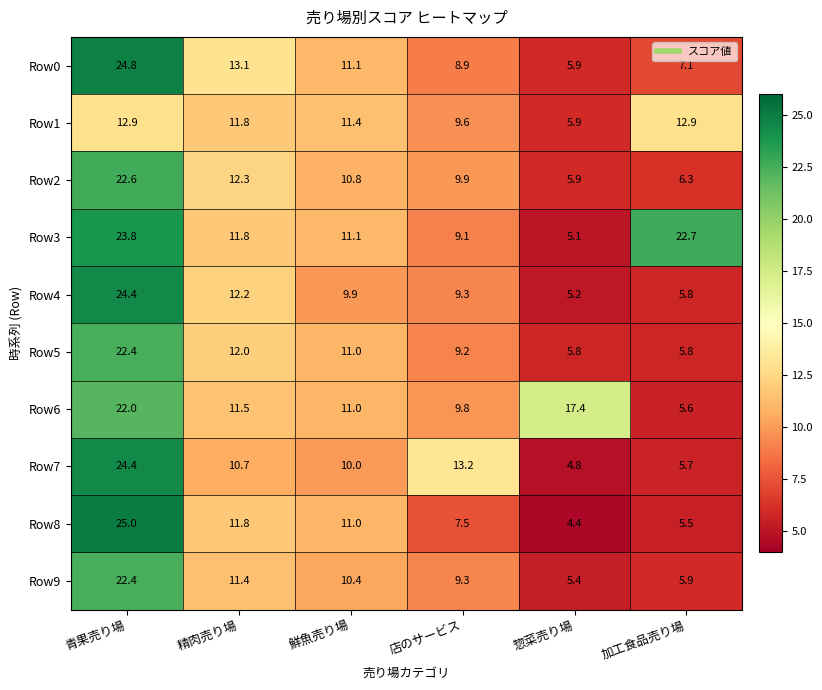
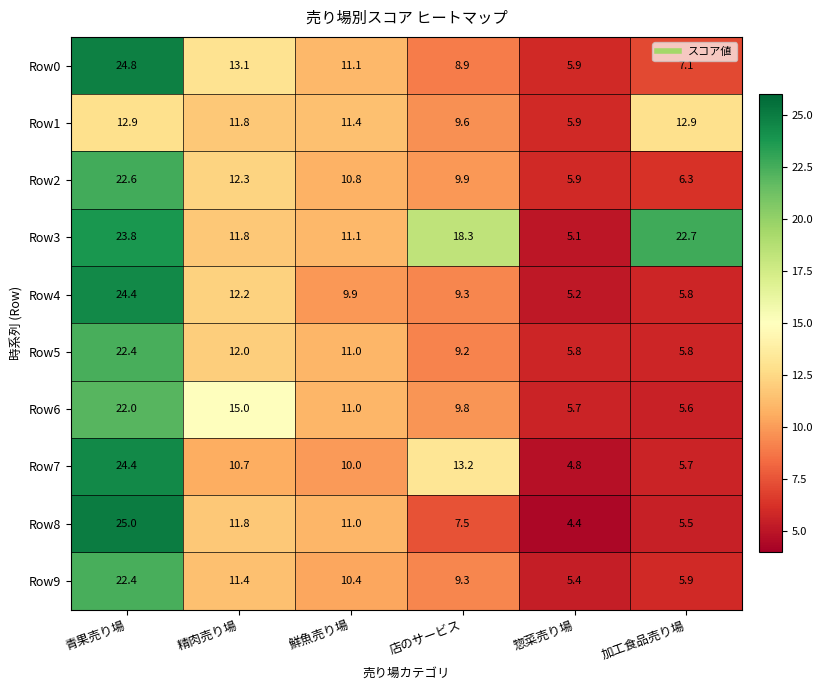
  {
    "Row0": {
      "青果売り場": 24.8,
      "精肉売り場": 13.1,
      "鮮魚売り場": 11.1,
      "店のサービス": 8.9,
      "惣菜売り場": 5.9
    },
    "Row1": {
      "青果売り場": 12.9,
      "精肉売り場": 11.8,
      "鮮魚売り場": 11.4,
      "店のサービス": 9.6,
      "惣菜売り場": 5.9,
      "加工食品売り場": 12.9
    },
    "Row2": {
      "青果売り場": 22.6,
      "精肉売り場": 12.3,
      "鮮魚売り場": 10.8,
      "店のサービス": 9.9,
      "惣菜売り場": 5.9,
      "加工食品売り場": 6.3
    },
    "Row3": {
      "青果売り場": 23.8,
      "精肉売り場": 11.8,
      "鮮魚売り場": 11.1,
-     "店のサービス": 9.1,
+     "店のサービス": 18.3,
      "惣菜売り場": 5.1,
      "加工食品売り場": 22.7
    },
    "Row4": {
      "青果売り場": 24.4,
      "精肉売り場": 12.2,
      "鮮魚売り場": 9.9,
      "店のサービス": 9.3,
      "惣菜売り場": 5.2,
      "加工食品売り場": 5.8
    },
    "Row5": {
      "青果売り場": 22.4,
      "精肉売り場": 12.0,
      "鮮魚売り場": 11.0,
      "店のサービス": 9.2,
      "惣菜売り場": 5.8,
      "加工食品売り場": 5.8
    },
    "Row6": {
      "青果売り場": 22.0,
-     "精肉売り場": 11.5,
+     "精肉売り場": 15.0,
      "鮮魚売り場": 11.0,
      "店のサービス": 9.8,
-     "惣菜売り場": 17.4,
+     "惣菜売り場": 5.7,
      "加工食品売り場": 5.6
    },
    "Row7": {
      "青果売り場": 24.4,
      "精肉売り場": 10.7,
      "鮮魚売り場": 10.0,
      "店のサービス": 13.2,
      "惣菜売り場": 4.8,
      "加工食品売り場": 5.7
    },
    "Row8": {
      "青果売り場": 25.0,
      "精肉売り場": 11.8,
      "鮮魚売り場": 11.0,
      "店のサービス": 7.5,
      "惣菜売り場": 4.4,
      "加工食品売り場": 5.5
    },
    "Row9": {
      "青果売り場": 22.4,
      "精肉売り場": 11.4,
      "鮮魚売り場": 10.4,
      "店のサービス": 9.3,
      "惣菜売り場": 5.4,
      "加工食品売り場": 5.9
    }
  }
